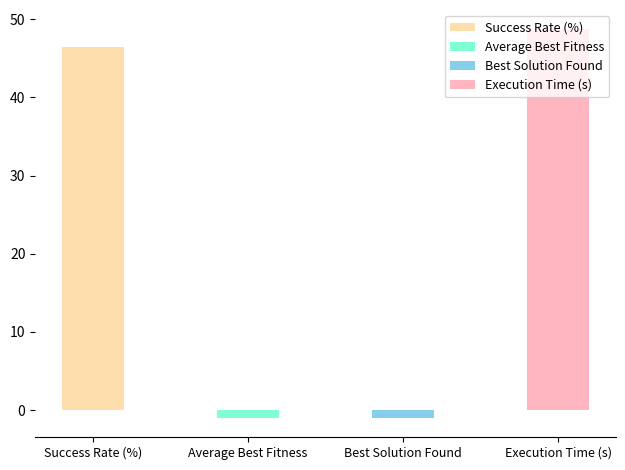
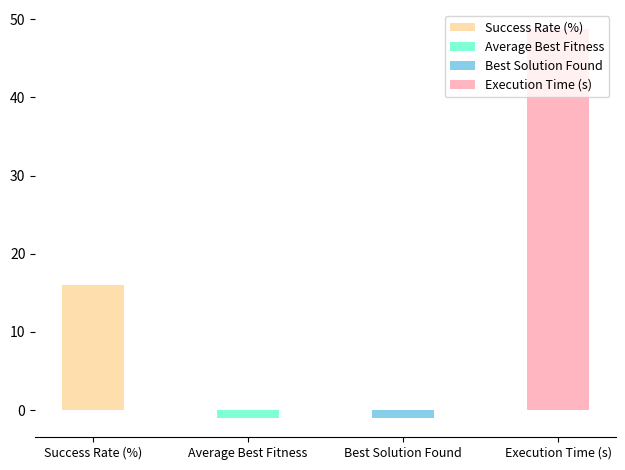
  {
-   "Success Rate (%)": 47,
+   "Success Rate (%)": 16,
    "Average Best Fitness": -1,
    "Best Solution Found": -1
  }
